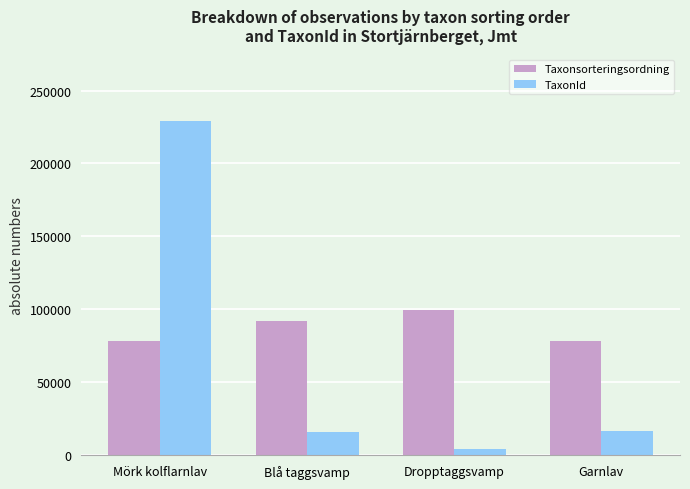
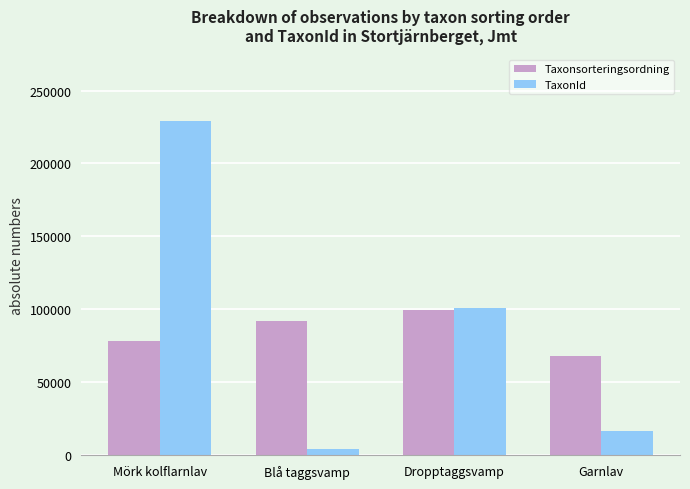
  {
    "Taxonsorteringsordning": {
      "Mörk kolflarnlav": 78000,
      "Blå taggsvamp": 92000,
      "Dropptaggsvamp": 100000,
-     "Garnlav": 79000
+     "Garnlav": 68000
    },
    "TaxonId": {
      "Mörk kolflarnlav": 229000,
-     "Blå taggsvamp": 16000,
-     "Dropptaggsvamp": 4000,
+     "Blå taggsvamp": 4000,
+     "Dropptaggsvamp": 101000,
      "Garnlav": 16000
    }
  }
